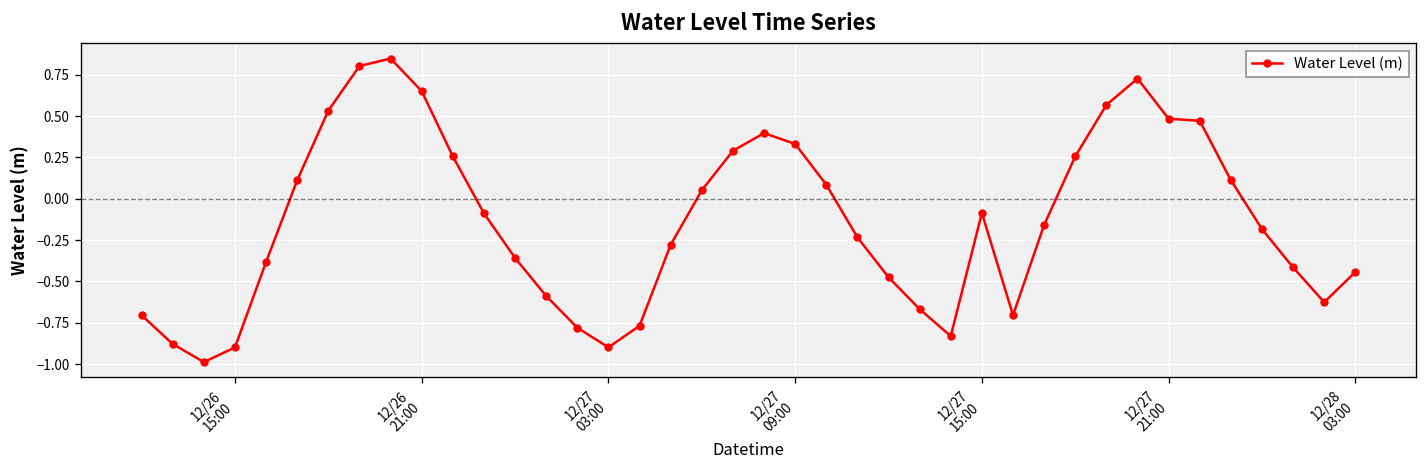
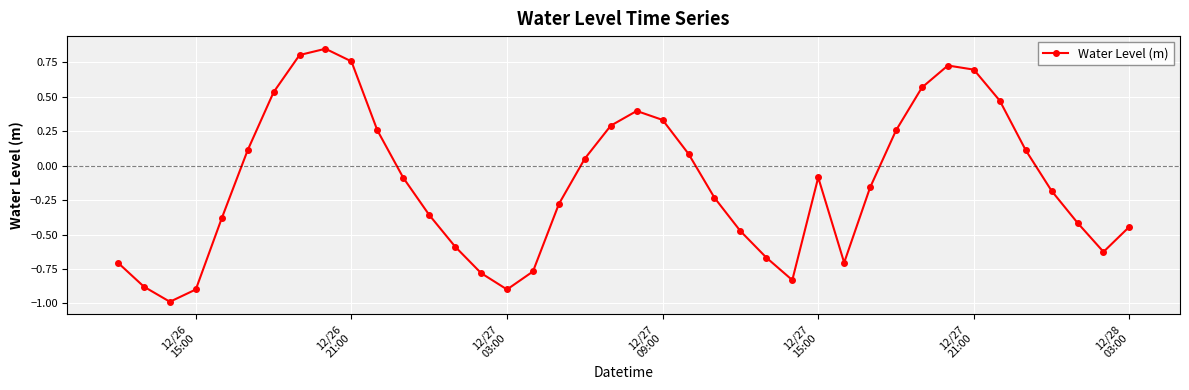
  {
    "12/26 15:00": -0.90,
-   "12/26 21:00": 0.65,
+   "12/26 21:00": 0.76,
    "12/27 03:00": -0.90,
    "12/27 09:00": 0.33,
    "12/27 15:00": -0.09,
-   "12/27 21:00": 0.48,
+   "12/27 21:00": 0.70,
    "12/28 03:00": -0.44
  }
